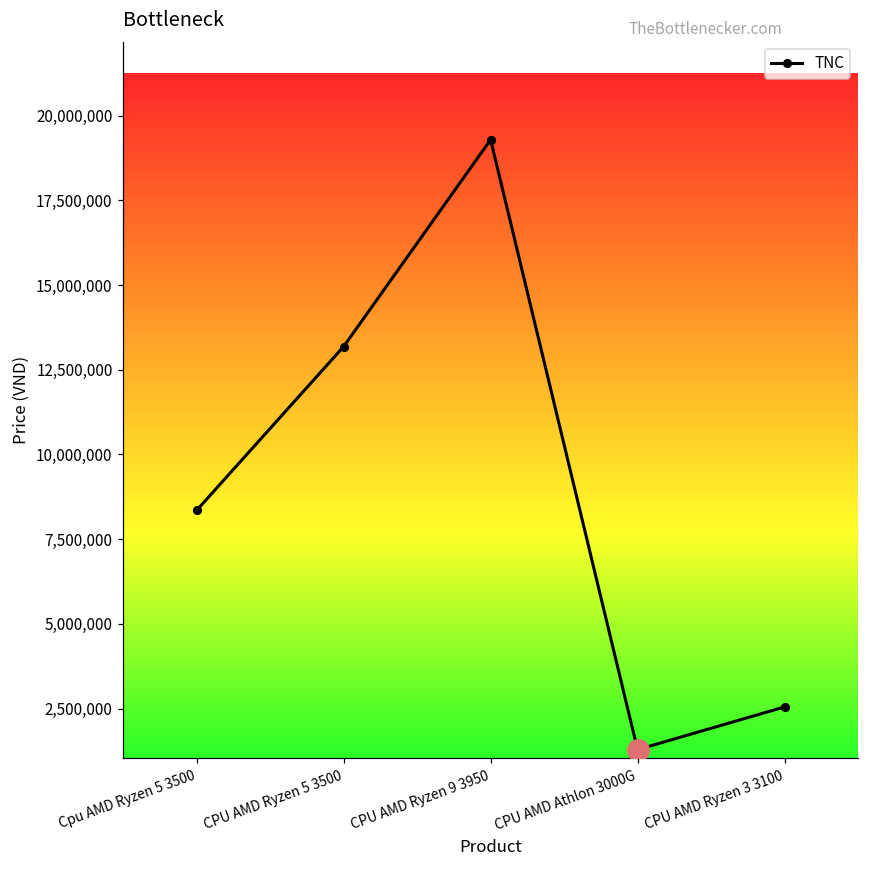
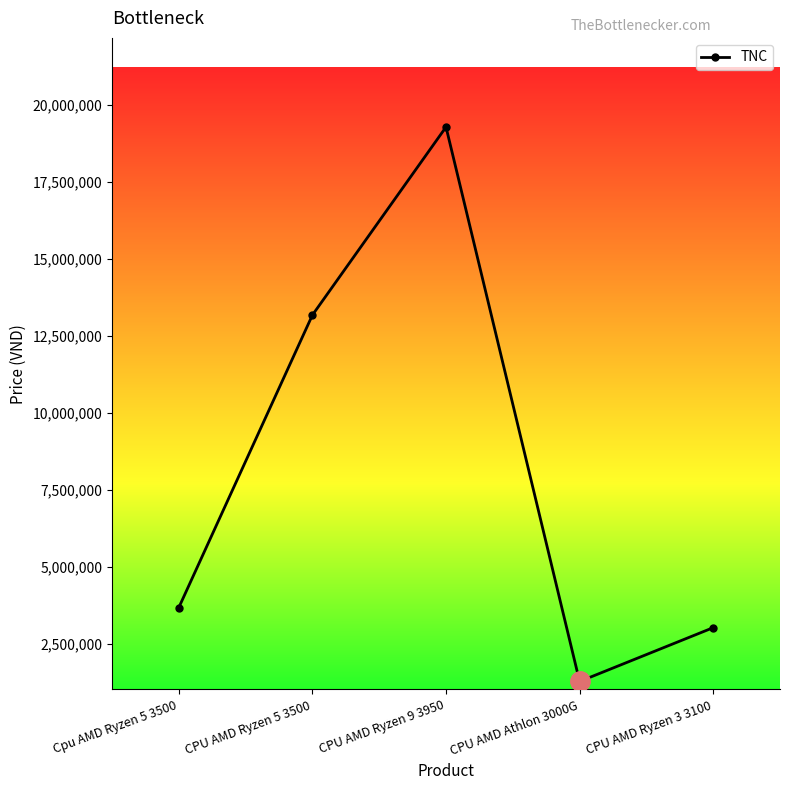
  {
    "TNC": {
-     "Cpu AMD Ryzen 5 3500": "8,400,000",
+     "Cpu AMD Ryzen 5 3500": "3,700,000",
      "CPU AMD Ryzen 5 3500": "13,200,000",
      "CPU AMD Ryzen 9 3950": "19,300,000",
-     "CPU AMD Ryzen 3 3100": "2,500,000"
+     "CPU AMD Ryzen 3 3100": "3,000,000"
    }
  }
